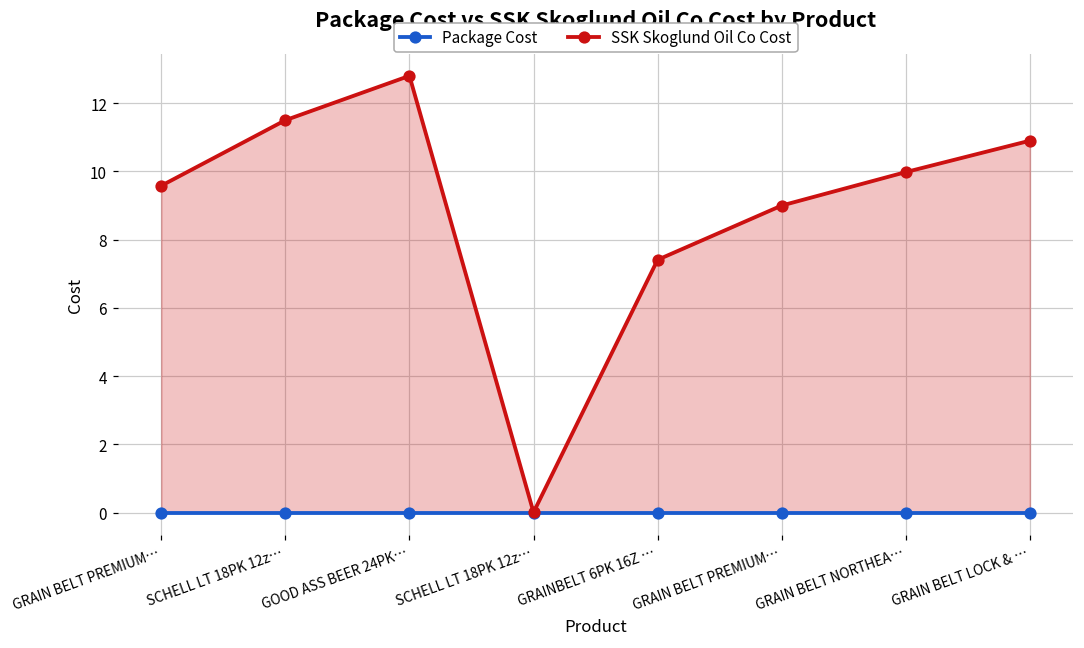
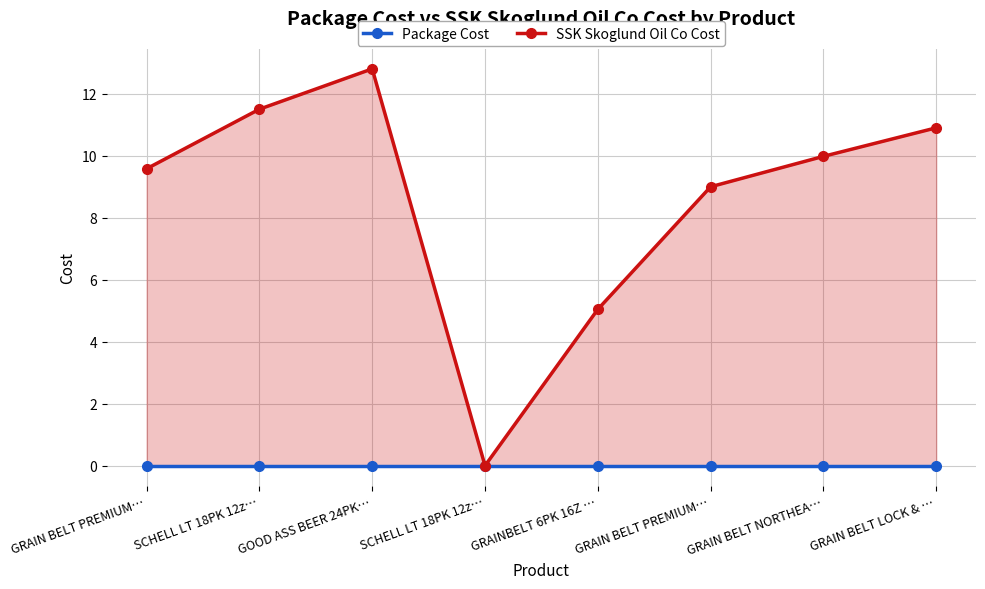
  {
    "Package Cost": {
      "GOOD ASS BEER 24PK…": 0.0,
      "GRAINBELT 6PK 16Z …": 0.0,
      "GRAIN BELT NORTHEA…": 0.0,
      "GRAIN BELT LOCK & …": 0.0
    },
    "SSK Skoglund Oil Co Cost": {
      "GOOD ASS BEER 24PK…": 12.8,
-     "GRAINBELT 6PK 16Z …": 7.4,
+     "GRAINBELT 6PK 16Z …": 5.1,
      "GRAIN BELT NORTHEA…": 10.0,
      "GRAIN BELT LOCK & …": 10.9
    }
  }
